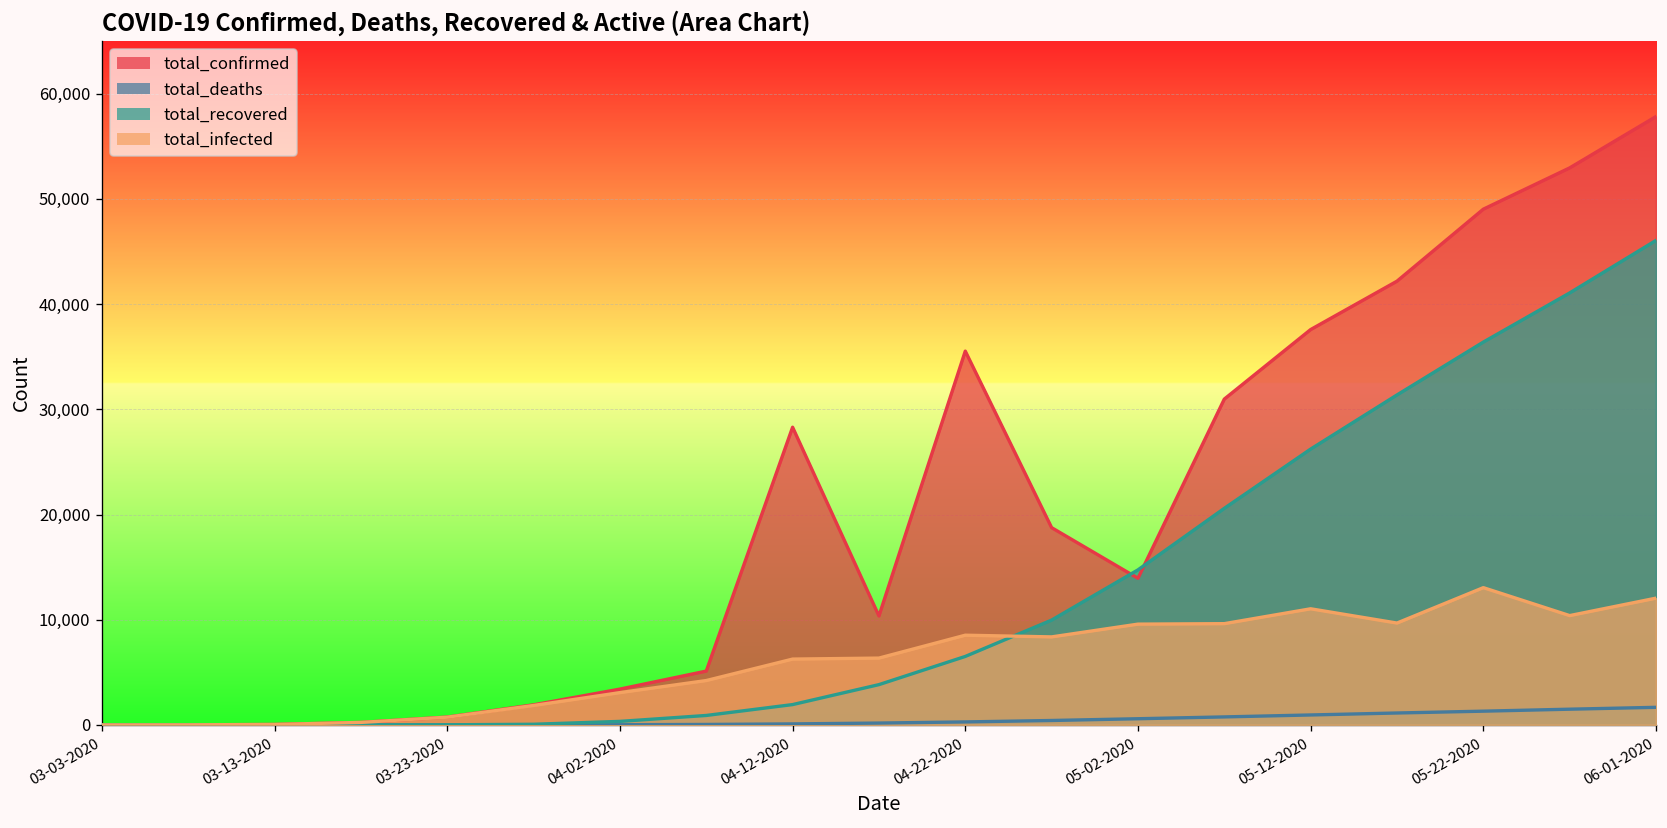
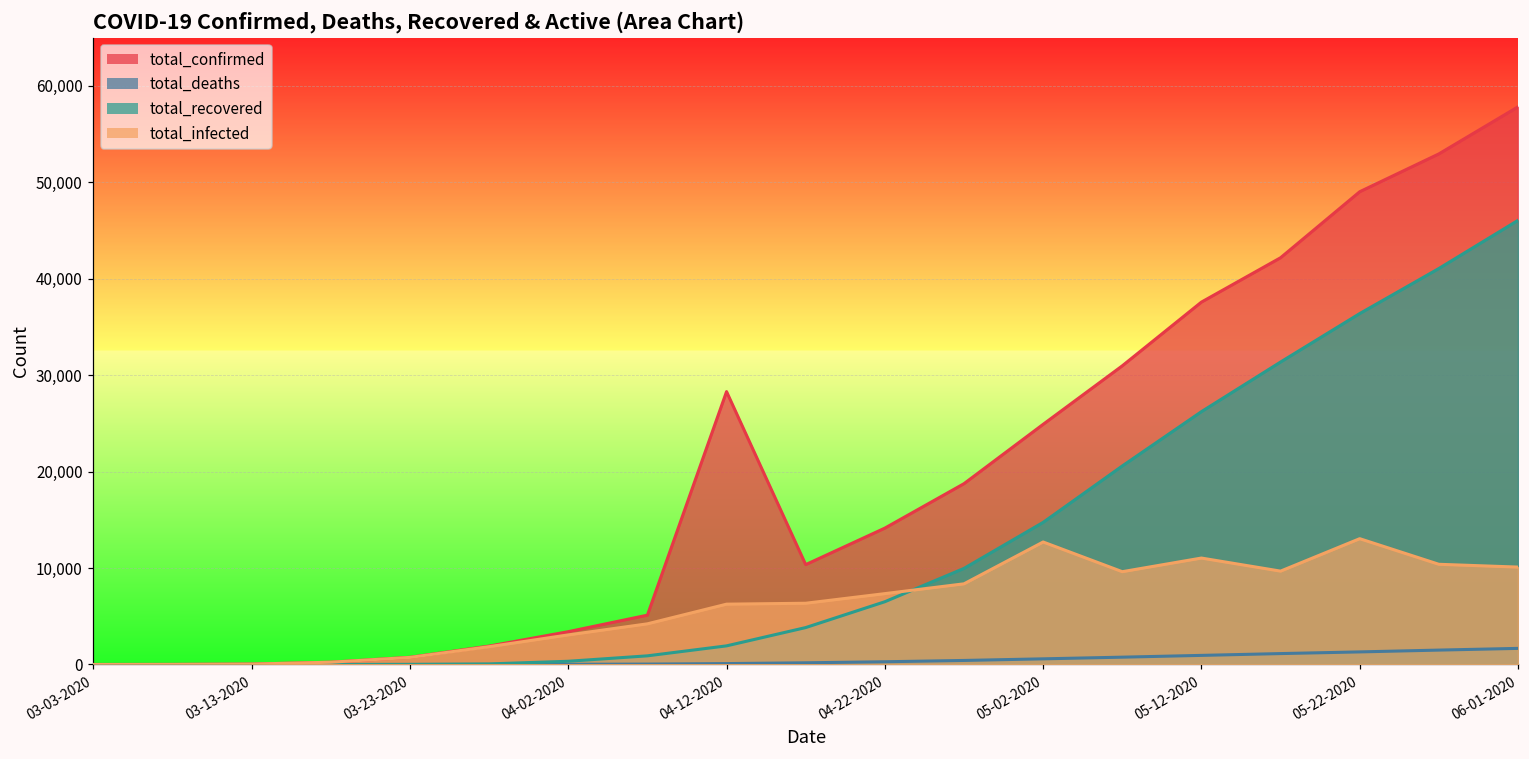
  {
    "total_confirmed": {
      "04-02-2020": "3,000",
      "04-12-2020": "28,000",
-     "04-22-2020": "36,000",
-     "05-02-2020": "14,000",
+     "04-22-2020": "14,000",
+     "05-02-2020": "25,000",
      "05-12-2020": "38,000",
      "05-22-2020": "49,000",
      "06-01-2020": "58,000"
    },
    "total_infected": {
      "04-02-2020": "3,000",
      "04-12-2020": "6,000",
-     "04-22-2020": "9,000",
-     "05-02-2020": "10,000",
+     "04-22-2020": "7,000",
+     "05-02-2020": "13,000",
      "05-12-2020": "11,000",
      "05-22-2020": "13,000",
-     "06-01-2020": "12,000"
+     "06-01-2020": "10,000"
    }
  }
